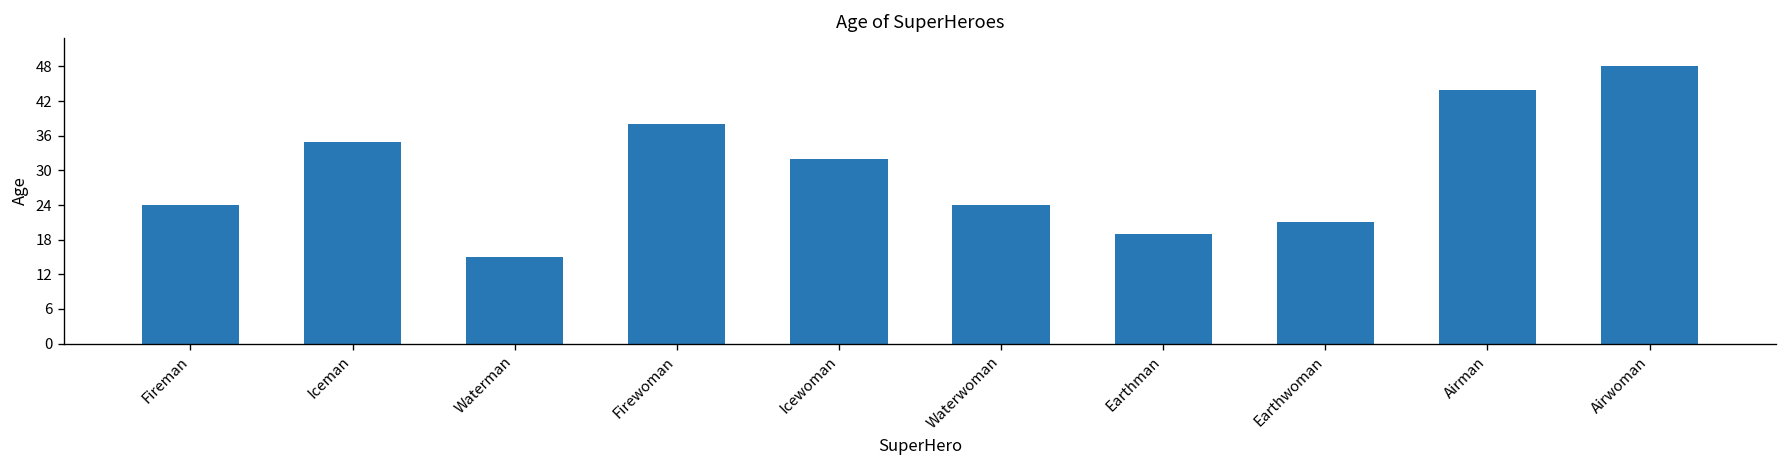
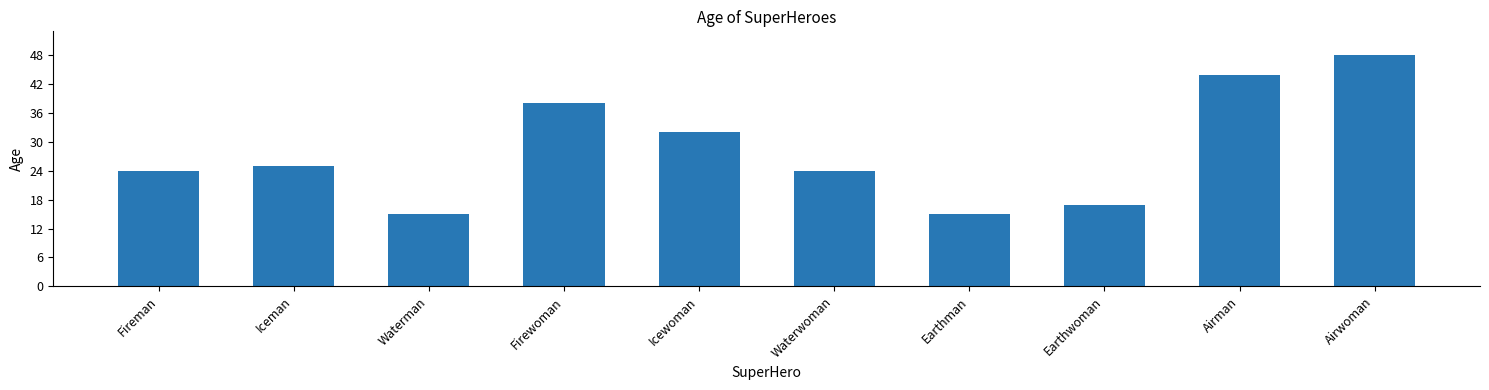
  {
    "Fireman": 24,
-   "Iceman": 35,
+   "Iceman": 25,
    "Waterman": 15,
    "Firewoman": 38,
    "Icewoman": 32,
    "Waterwoman": 24,
-   "Earthman": 19,
-   "Earthwoman": 21,
+   "Earthman": 15,
+   "Earthwoman": 17,
    "Airman": 44,
    "Airwoman": 48
  }
